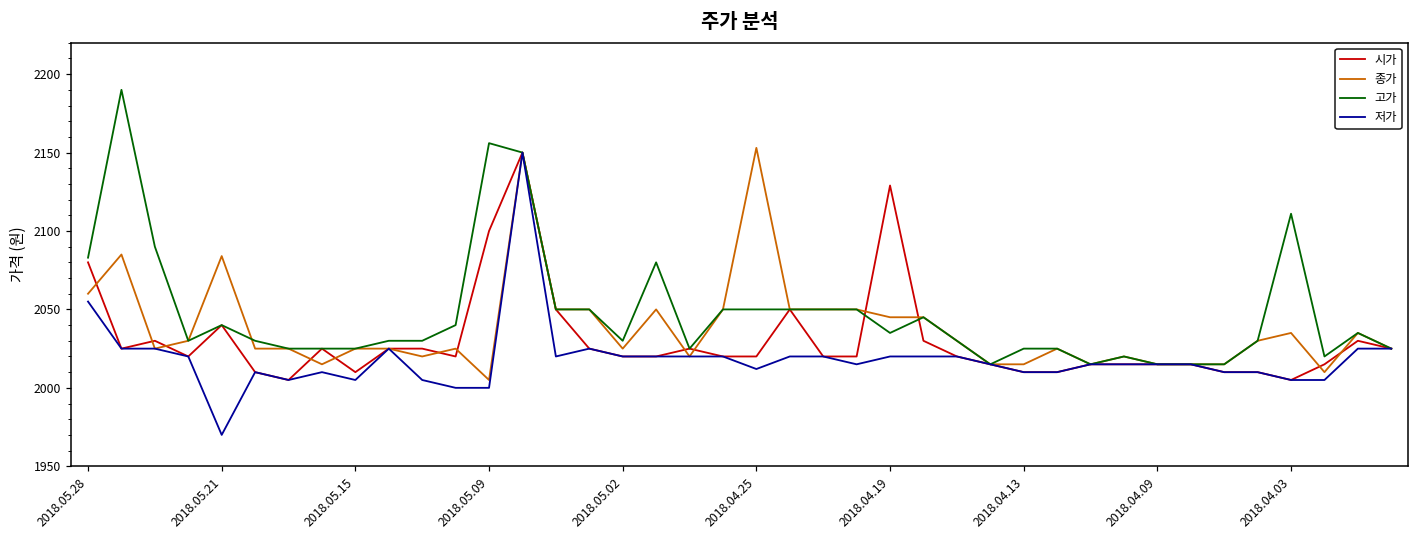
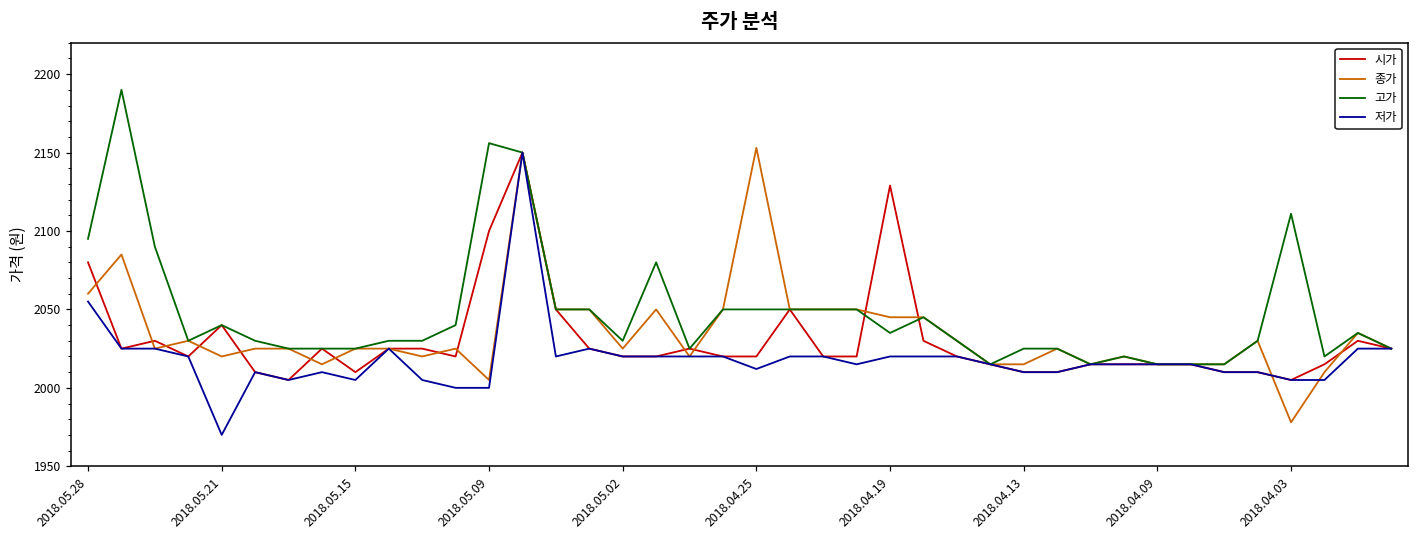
  {
    "시가": {
      "2018.05.28": 2080,
      "2018.05.15": 2010,
      "2018.05.09": 2100,
      "2018.04.25": 2020,
      "2018.04.19": 2129
    },
    "종가": {
      "2018.05.28": 2060,
-     "2018.05.21": 2084,
+     "2018.05.21": 2020,
      "2018.05.09": 2005,
      "2018.05.02": 2025,
      "2018.04.25": 2153,
      "2018.04.19": 2045,
      "2018.04.13": 2015,
-     "2018.04.03": 2035
+     "2018.04.03": 1978
    },
    "고가": {
-     "2018.05.28": 2083,
+     "2018.05.28": 2095,
      "2018.05.09": 2156,
      "2018.05.02": 2030,
      "2018.04.25": 2050,
      "2018.04.19": 2035,
      "2018.04.13": 2025,
      "2018.04.03": 2111
    },
    "저가": {
      "2018.05.28": 2055,
      "2018.05.21": 1970,
      "2018.05.15": 2005,
      "2018.05.09": 2000,
      "2018.04.25": 2012,
      "2018.04.19": 2020
    }
  }
